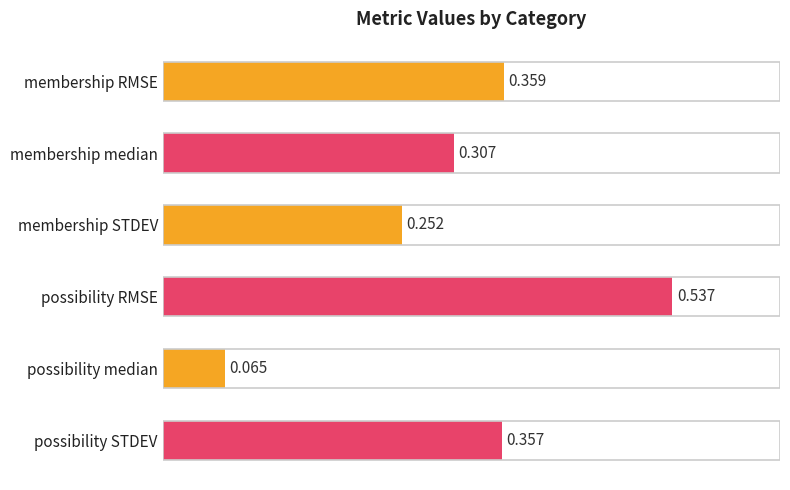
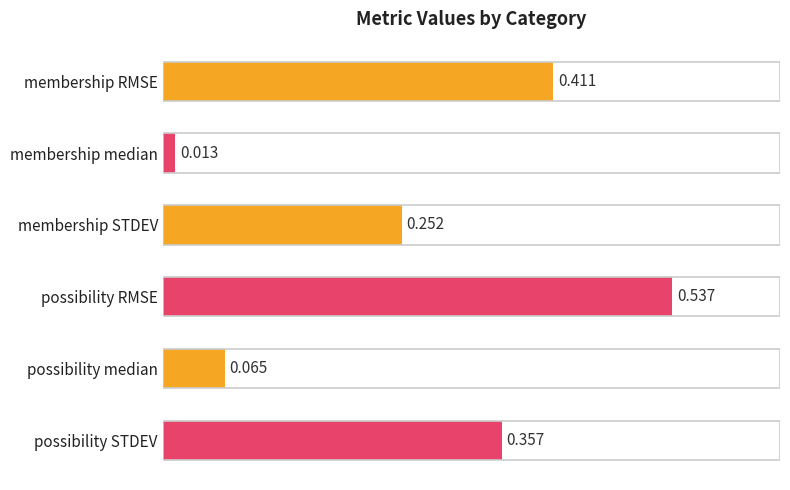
  {
-   "membership RMSE": 0.359,
-   "membership median": 0.307,
+   "membership RMSE": 0.411,
+   "membership median": 0.013,
    "membership STDEV": 0.252,
    "possibility RMSE": 0.537,
    "possibility median": 0.065,
    "possibility STDEV": 0.357
  }
